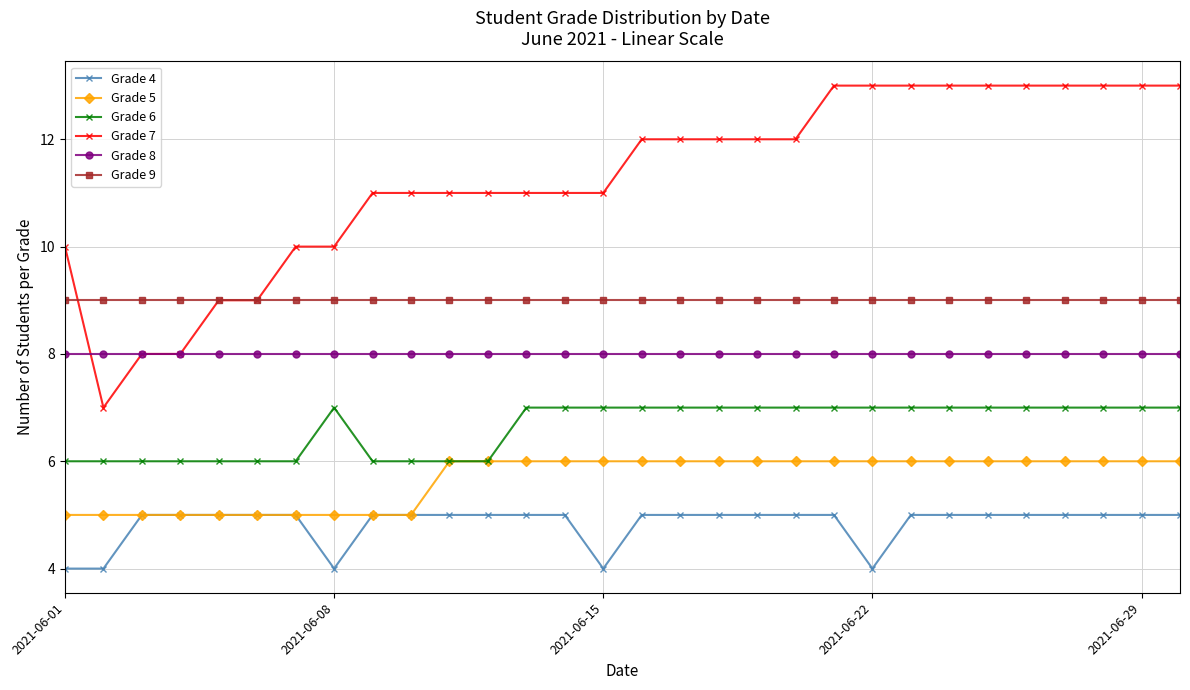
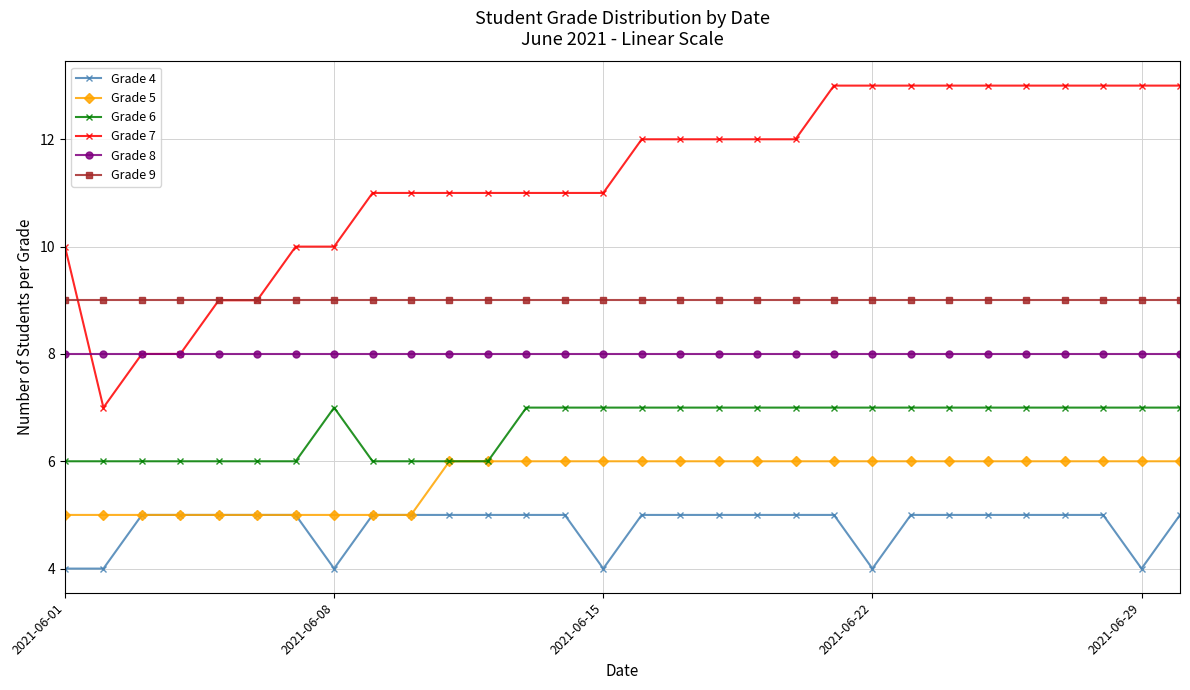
  {
    "Grade 4": {
      "2021-06-01": 4,
      "2021-06-08": 4,
      "2021-06-15": 4,
      "2021-06-22": 4,
-     "2021-06-29": 5
+     "2021-06-29": 4
    },
    "Grade 5": {
      "2021-06-01": 5,
      "2021-06-08": 5,
      "2021-06-15": 6,
      "2021-06-22": 6,
      "2021-06-29": 6
    },
    "Grade 6": {
      "2021-06-01": 6,
      "2021-06-08": 7,
      "2021-06-15": 7,
      "2021-06-22": 7,
      "2021-06-29": 7
    },
    "Grade 7": {
      "2021-06-01": 10,
      "2021-06-08": 10,
      "2021-06-15": 11,
      "2021-06-22": 13,
      "2021-06-29": 13
    },
    "Grade 8": {
      "2021-06-01": 8,
      "2021-06-08": 8,
      "2021-06-15": 8,
      "2021-06-22": 8,
      "2021-06-29": 8
    },
    "Grade 9": {
      "2021-06-01": 9,
      "2021-06-08": 9,
      "2021-06-15": 9,
      "2021-06-22": 9,
      "2021-06-29": 9
    }
  }
